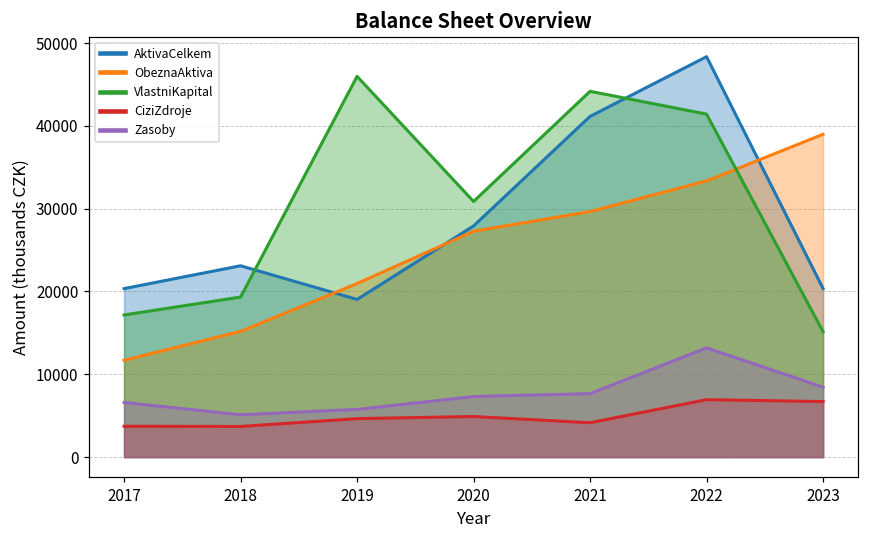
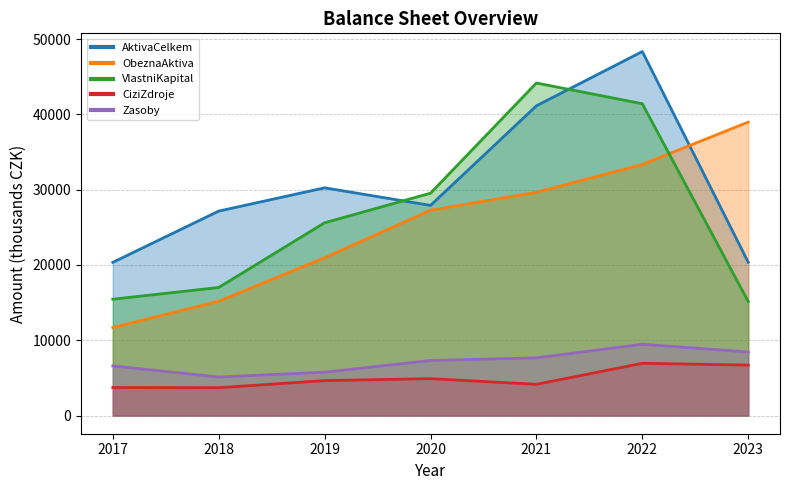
  {
    "AktivaCelkem": {
      "2017": 20000,
-     "2018": 23000,
-     "2019": 19000,
+     "2018": 27000,
+     "2019": 30000,
      "2020": 28000,
      "2021": 41000,
      "2022": 48000,
      "2023": 20000
    },
    "VlastniKapital": {
-     "2017": 17000,
-     "2018": 19000,
-     "2019": 46000,
-     "2020": 31000,
+     "2017": 15000,
+     "2018": 17000,
+     "2019": 26000,
+     "2020": 30000,
      "2021": 44000,
      "2022": 41000,
      "2023": 15000
    },
    "Zasoby": {
      "2017": 7000,
      "2018": 5000,
      "2019": 6000,
      "2020": 7000,
      "2021": 8000,
-     "2022": 13000,
+     "2022": 9000,
      "2023": 8000
    }
  }
